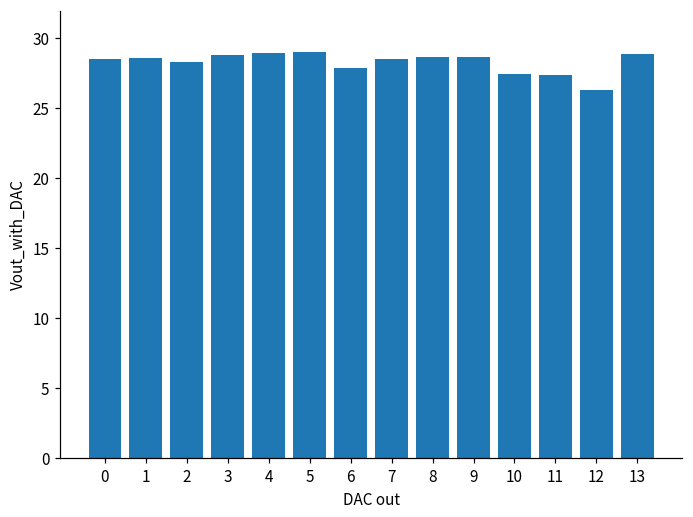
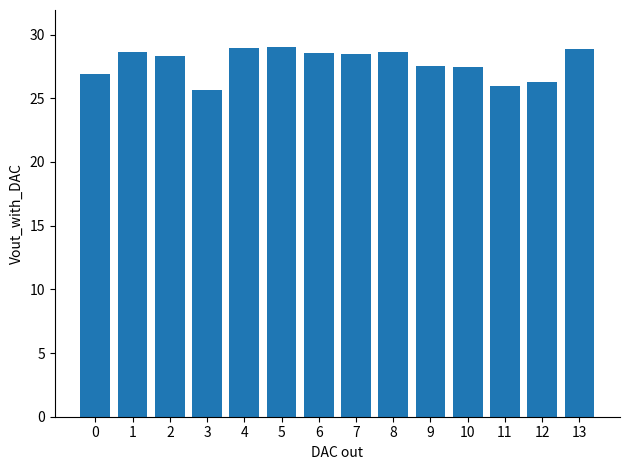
  {
-   "0": 28.5,
+   "0": 26.9,
    "1": 28.6,
    "2": 28.3,
-   "3": 28.8,
+   "3": 25.6,
    "4": 28.9,
    "5": 29.0,
-   "6": 27.9,
+   "6": 28.5,
    "7": 28.5,
    "8": 28.6,
-   "9": 28.6,
+   "9": 27.6,
    "10": 27.4,
-   "11": 27.3,
+   "11": 26.0,
    "12": 26.3,
    "13": 28.8
  }
